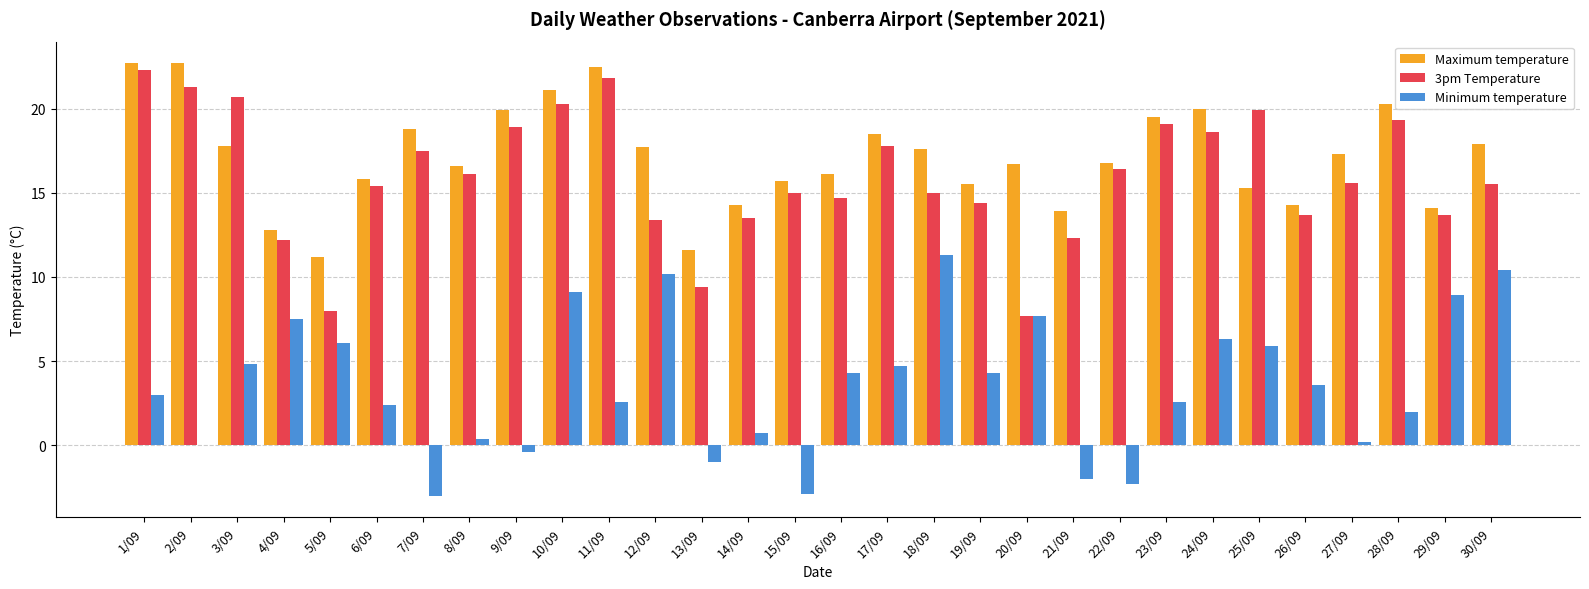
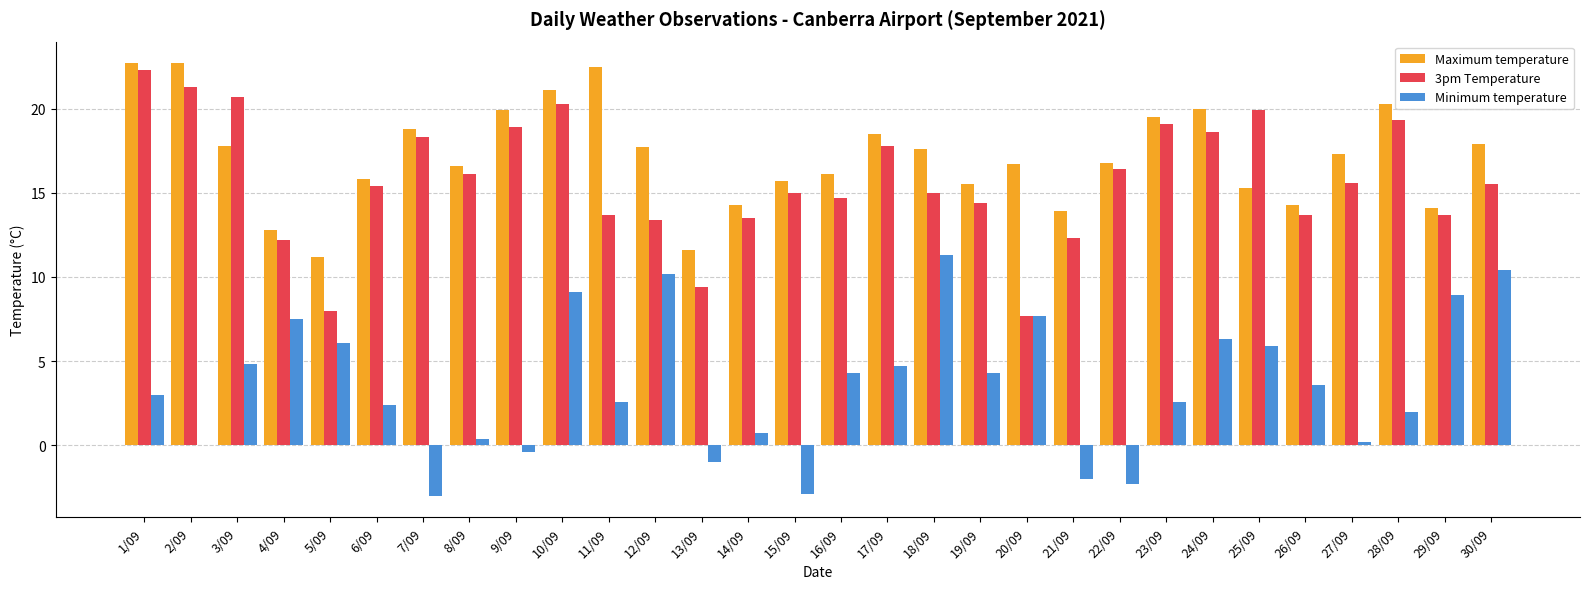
  {
    "Maximum temperature": {
      "1/09": 22.7,
      "2/09": 22.7,
      "3/09": 17.8,
      "4/09": 12.8,
      "5/09": 11.2,
      "6/09": 15.8,
      "7/09": 18.8,
      "8/09": 16.6,
      "9/09": 19.9,
      "10/09": 21.1,
      "11/09": 22.5,
      "12/09": 17.7,
      "13/09": 11.6,
      "14/09": 14.3,
      "15/09": 15.7,
      "16/09": 16.1,
      "17/09": 18.5,
      "18/09": 17.6,
      "19/09": 15.5,
      "20/09": 16.7,
      "21/09": 13.9,
      "22/09": 16.8,
      "23/09": 19.5,
      "24/09": 20.0,
      "25/09": 15.3,
      "26/09": 14.3,
      "27/09": 17.3,
      "28/09": 20.3,
      "29/09": 14.1,
      "30/09": 17.9
    },
    "3pm Temperature": {
      "1/09": 22.3,
      "2/09": 21.3,
      "3/09": 20.7,
      "4/09": 12.2,
      "5/09": 8.0,
      "6/09": 15.4,
-     "7/09": 17.5,
+     "7/09": 18.3,
      "8/09": 16.1,
      "9/09": 18.9,
      "10/09": 20.3,
-     "11/09": 21.8,
+     "11/09": 13.7,
      "12/09": 13.4,
      "13/09": 9.4,
      "14/09": 13.5,
      "15/09": 15.0,
      "16/09": 14.7,
      "17/09": 17.8,
      "18/09": 15.0,
      "19/09": 14.4,
      "20/09": 7.7,
      "21/09": 12.3,
      "22/09": 16.4,
      "23/09": 19.1,
      "24/09": 18.6,
      "25/09": 19.9,
      "26/09": 13.7,
      "27/09": 15.6,
      "28/09": 19.3,
      "29/09": 13.7,
      "30/09": 15.5
    },
    "Minimum temperature": {
      "1/09": 3.0,
      "2/09": 0.0,
      "3/09": 4.8,
      "4/09": 7.5,
      "5/09": 6.1,
      "6/09": 2.4,
      "7/09": -3.0,
      "8/09": 0.4,
      "9/09": -0.4,
      "10/09": 9.1,
      "11/09": 2.6,
      "12/09": 10.2,
      "13/09": -1.0,
      "14/09": 0.7,
      "15/09": -2.9,
      "16/09": 4.3,
      "17/09": 4.7,
      "18/09": 11.3,
      "19/09": 4.3,
      "20/09": 7.7,
      "21/09": -2.0,
      "22/09": -2.3,
      "23/09": 2.6,
      "24/09": 6.3,
      "25/09": 5.9,
      "26/09": 3.6,
      "27/09": 0.2,
      "28/09": 2.0,
      "29/09": 8.9,
      "30/09": 10.4
    }
  }
